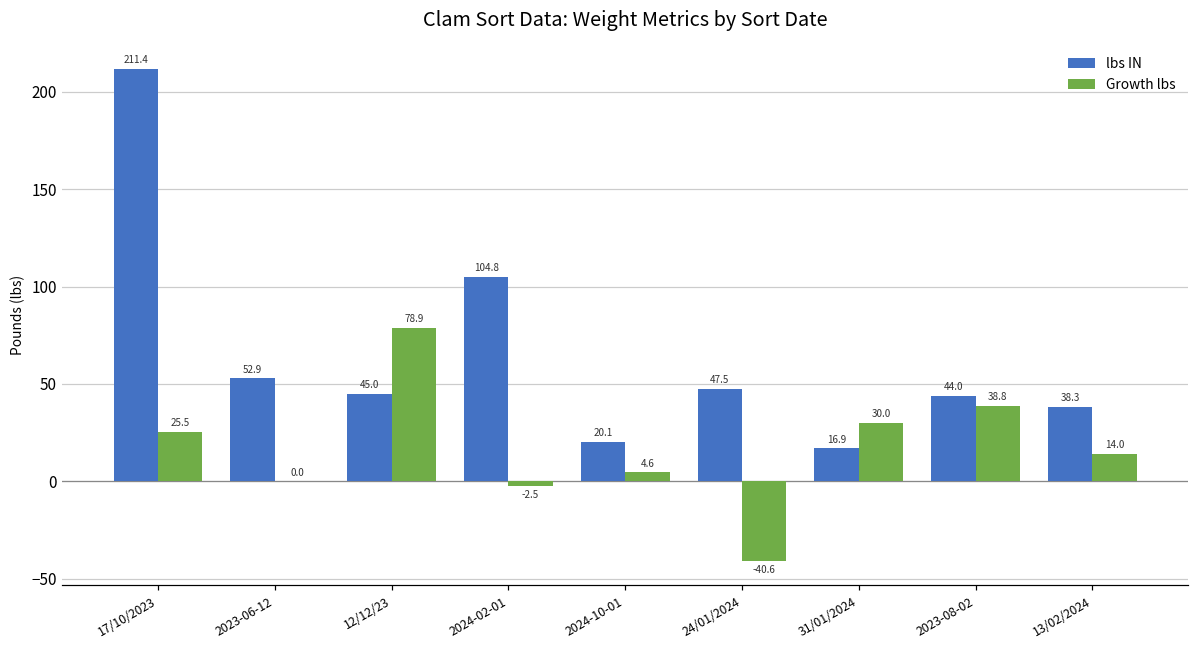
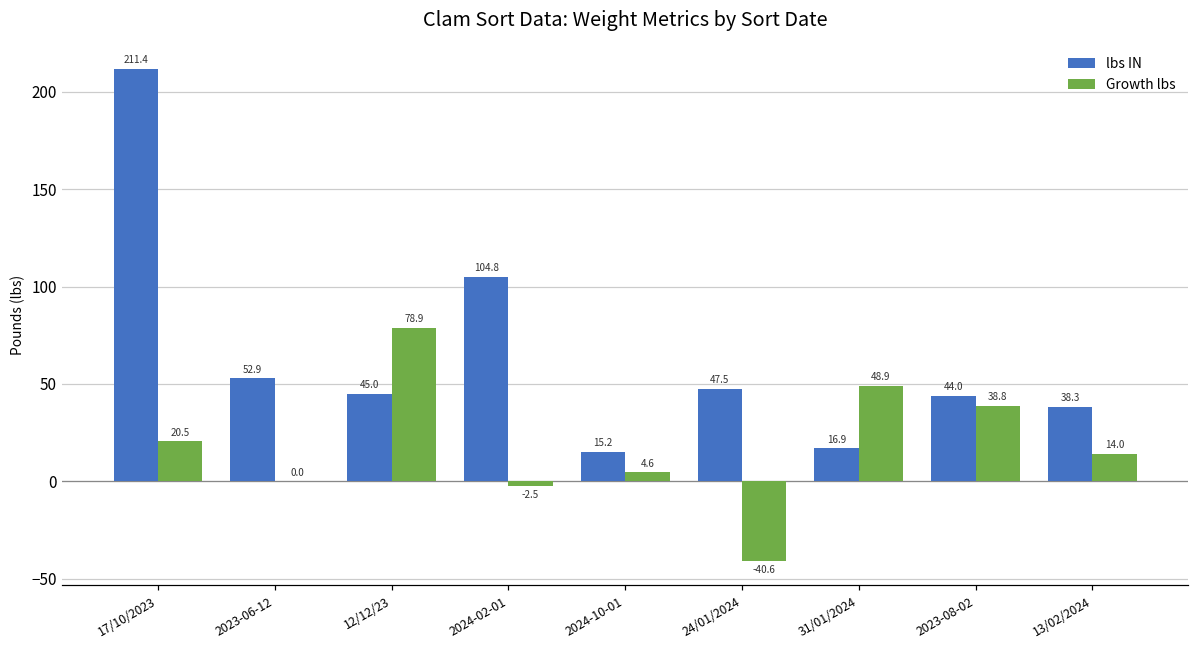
  {
    "lbs IN": {
      "17/10/2023": 211.4,
      "2023-06-12": 52.9,
      "12/12/23": 45.0,
      "2024-02-01": 104.8,
-     "2024-10-01": 20.1,
+     "2024-10-01": 15.2,
      "24/01/2024": 47.5,
      "31/01/2024": 16.9,
      "2023-08-02": 44.0,
      "13/02/2024": 38.3
    },
    "Growth lbs": {
-     "17/10/2023": 25.5,
+     "17/10/2023": 20.5,
      "2023-06-12": 0.0,
      "12/12/23": 78.9,
      "2024-02-01": -2.5,
      "2024-10-01": 4.6,
      "24/01/2024": -40.6,
-     "31/01/2024": 30.0,
+     "31/01/2024": 48.9,
      "2023-08-02": 38.8,
      "13/02/2024": 14.0
    }
  }
